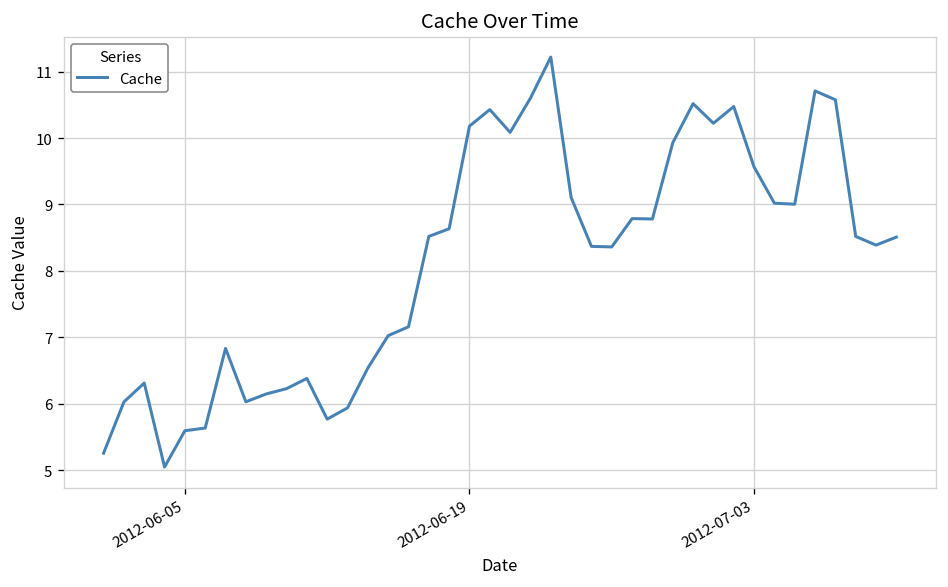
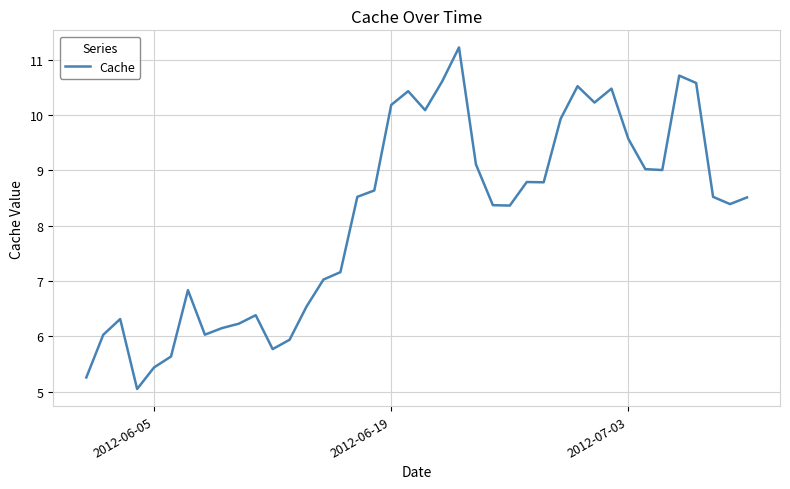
  {
-   "2012-06-05": 5.6,
+   "2012-06-05": 5.4,
    "2012-06-19": 10.2,
    "2012-07-03": 9.6
  }
